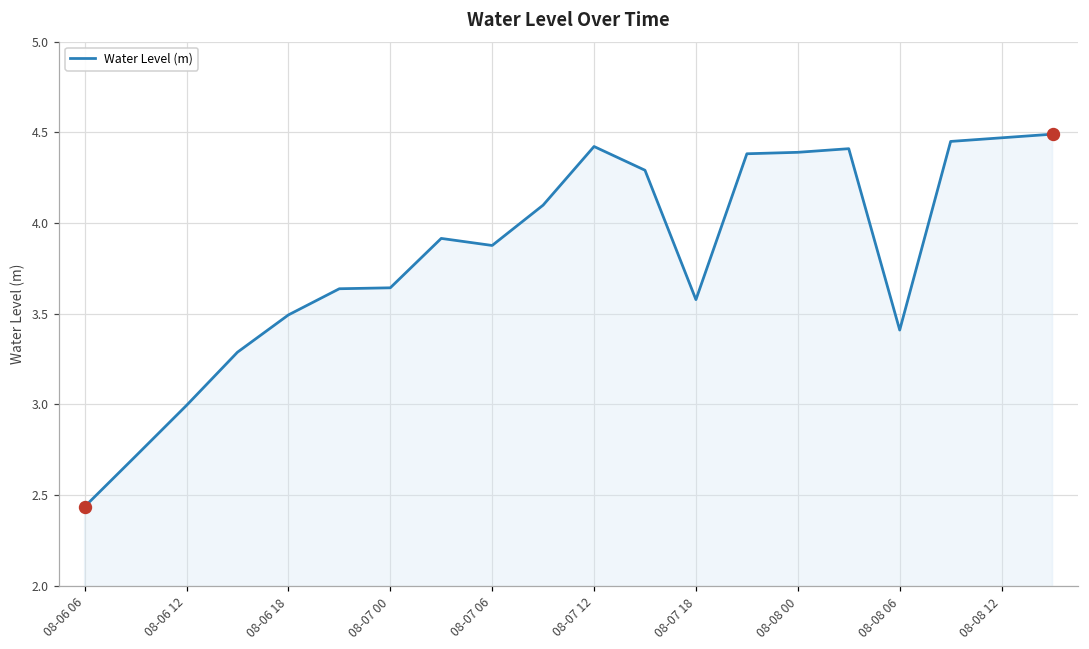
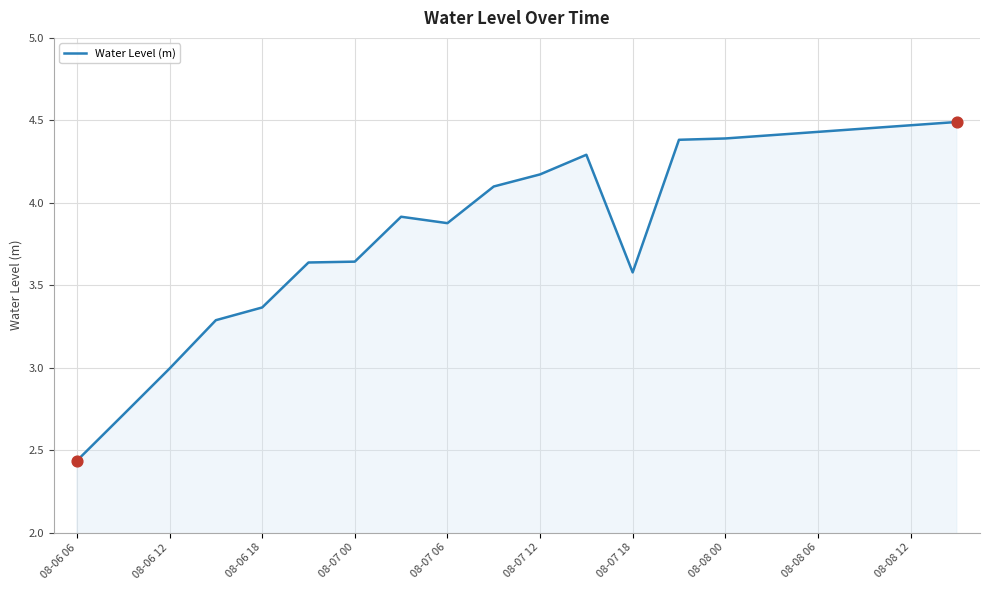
  {
    "Water Level (m)": {
      "08-06 12": 2.99,
-     "08-06 18": 3.49,
+     "08-06 18": 3.37,
      "08-07 00": 3.64,
      "08-07 06": 3.88,
-     "08-07 12": 4.42,
+     "08-07 12": 4.17,
      "08-07 18": 3.58,
      "08-08 00": 4.39,
-     "08-08 06": 3.41,
+     "08-08 06": 4.43,
      "08-08 12": 4.47
    }
  }
